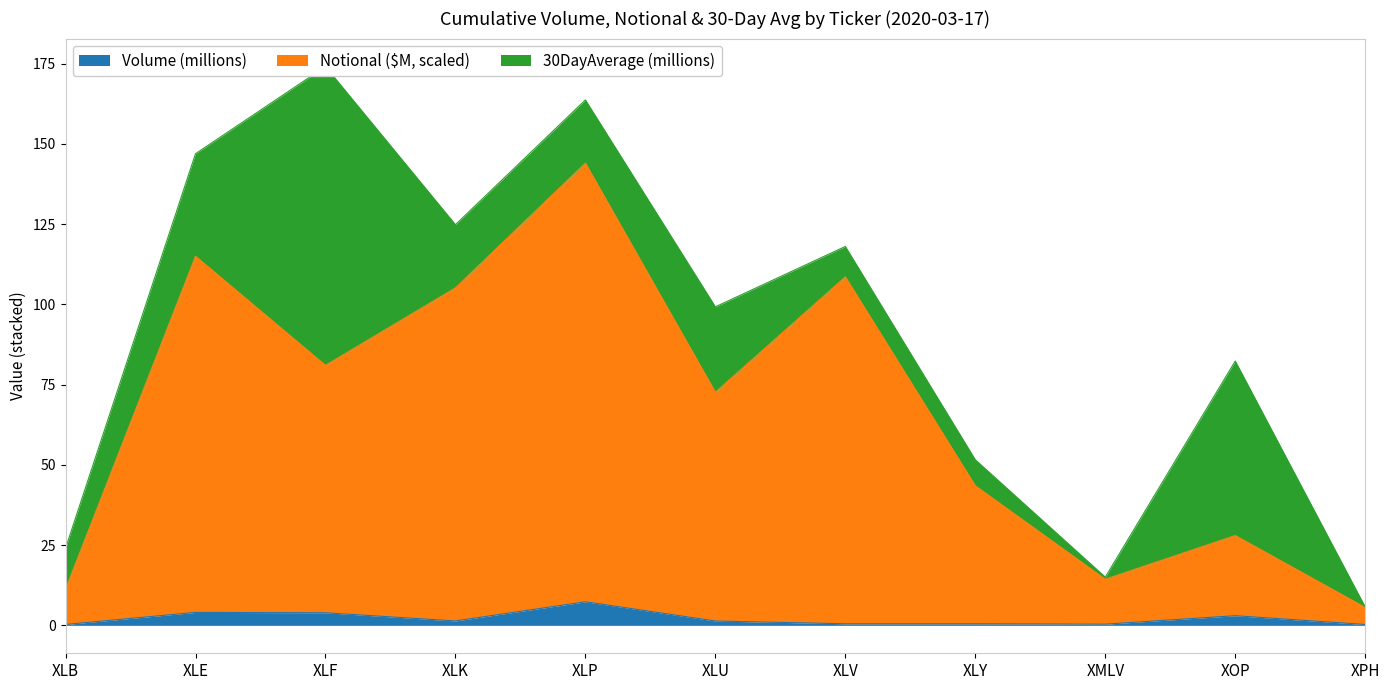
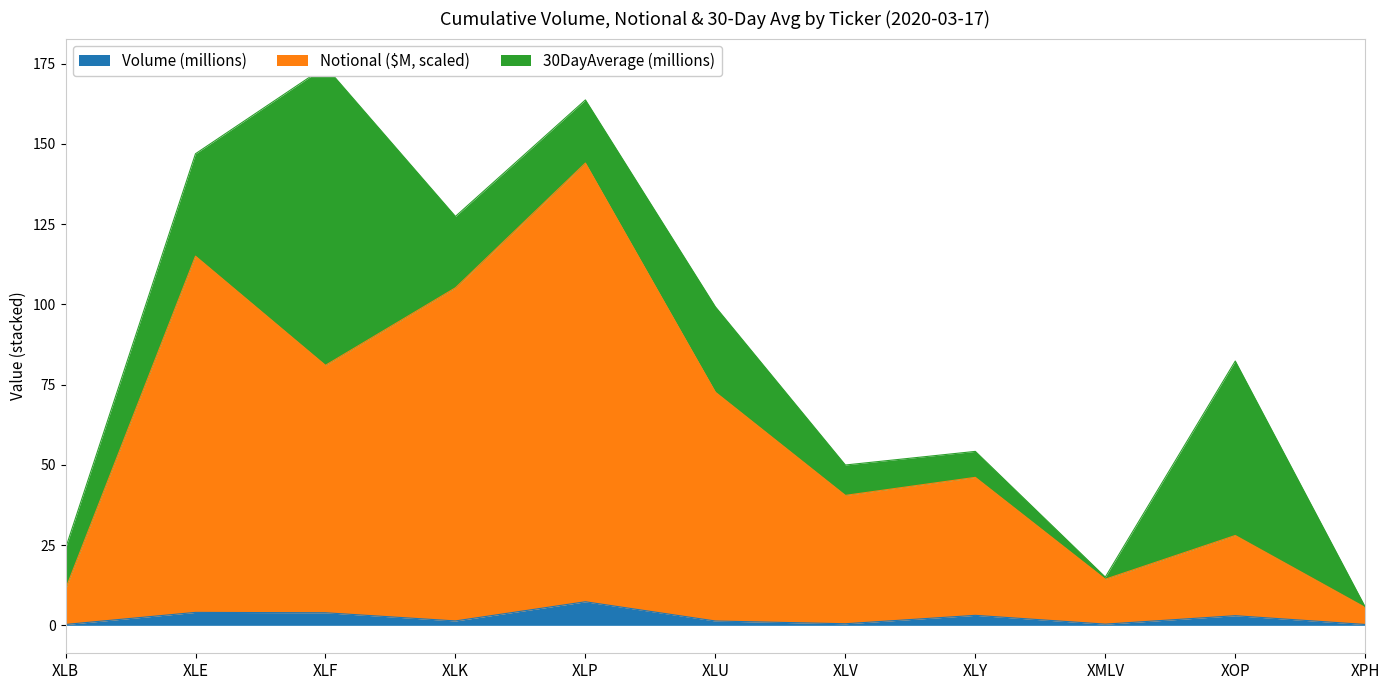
  {
    "Volume (millions)": {
      "XLB": 0,
      "XLE": 4,
      "XLF": 4,
      "XLK": 1,
      "XLP": 7,
      "XLU": 1,
      "XLV": 0,
-     "XLY": 0,
+     "XLY": 3,
      "XMLV": 0,
      "XOP": 3,
      "XPH": 0
    },
    "Notional ($M, scaled)": {
      "XLB": 11,
      "XLE": 115,
      "XLF": 81,
      "XLK": 105,
      "XLP": 144,
      "XLU": 73,
-     "XLV": 108,
+     "XLV": 40,
      "XOP": 28
    },
    "30DayAverage (millions)": {
      "XLB": 13,
      "XLE": 32,
-     "XLK": 20,
+     "XLK": 22,
      "XLP": 20,
      "XLU": 27,
      "XLV": 9,
      "XLY": 8,
      "XOP": 54
    }
  }
